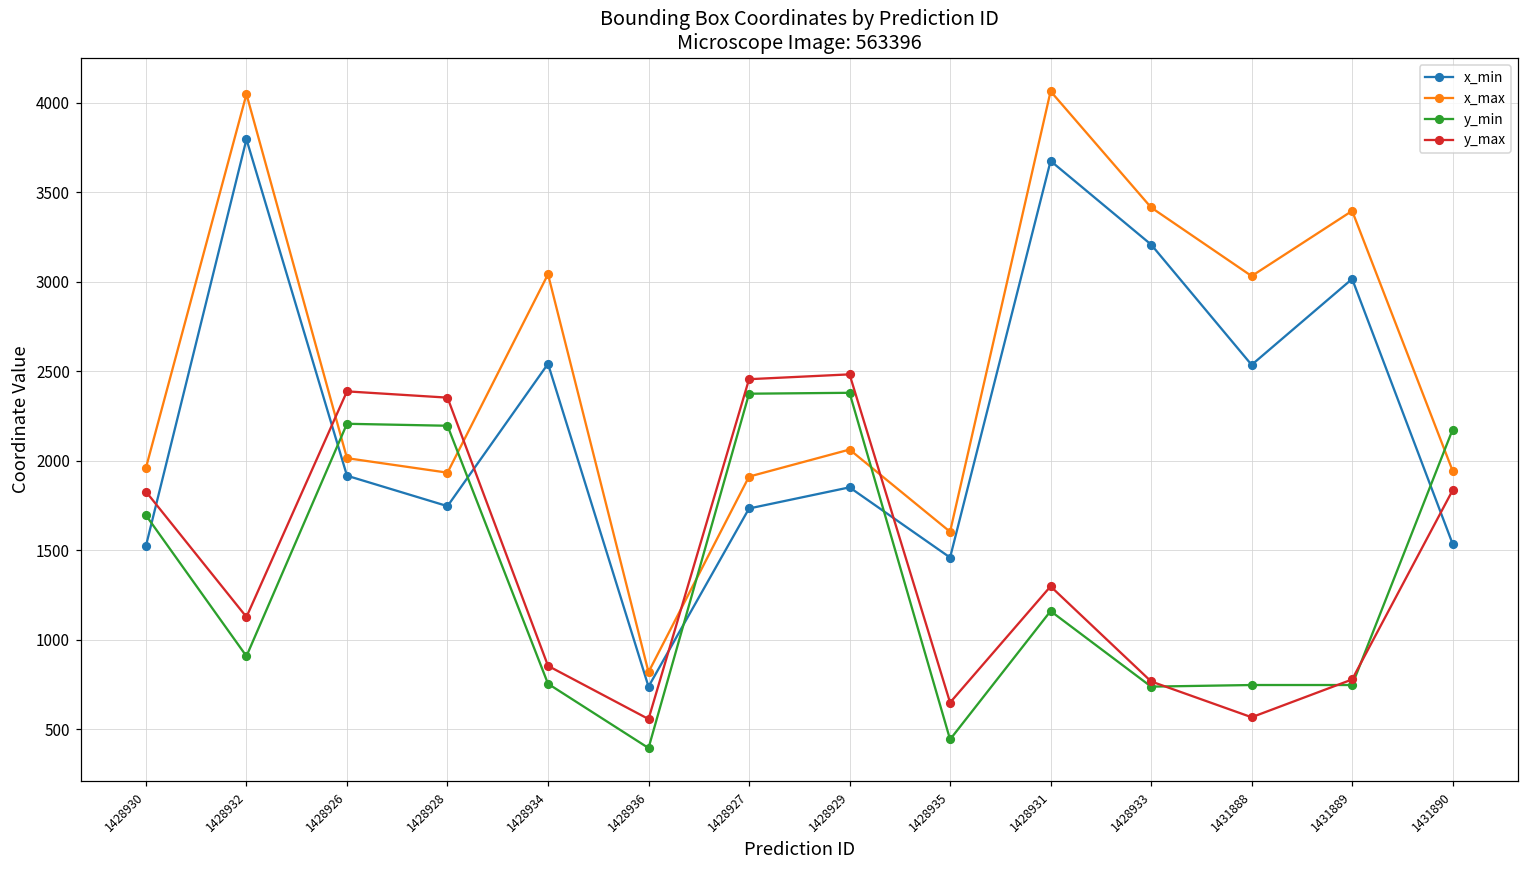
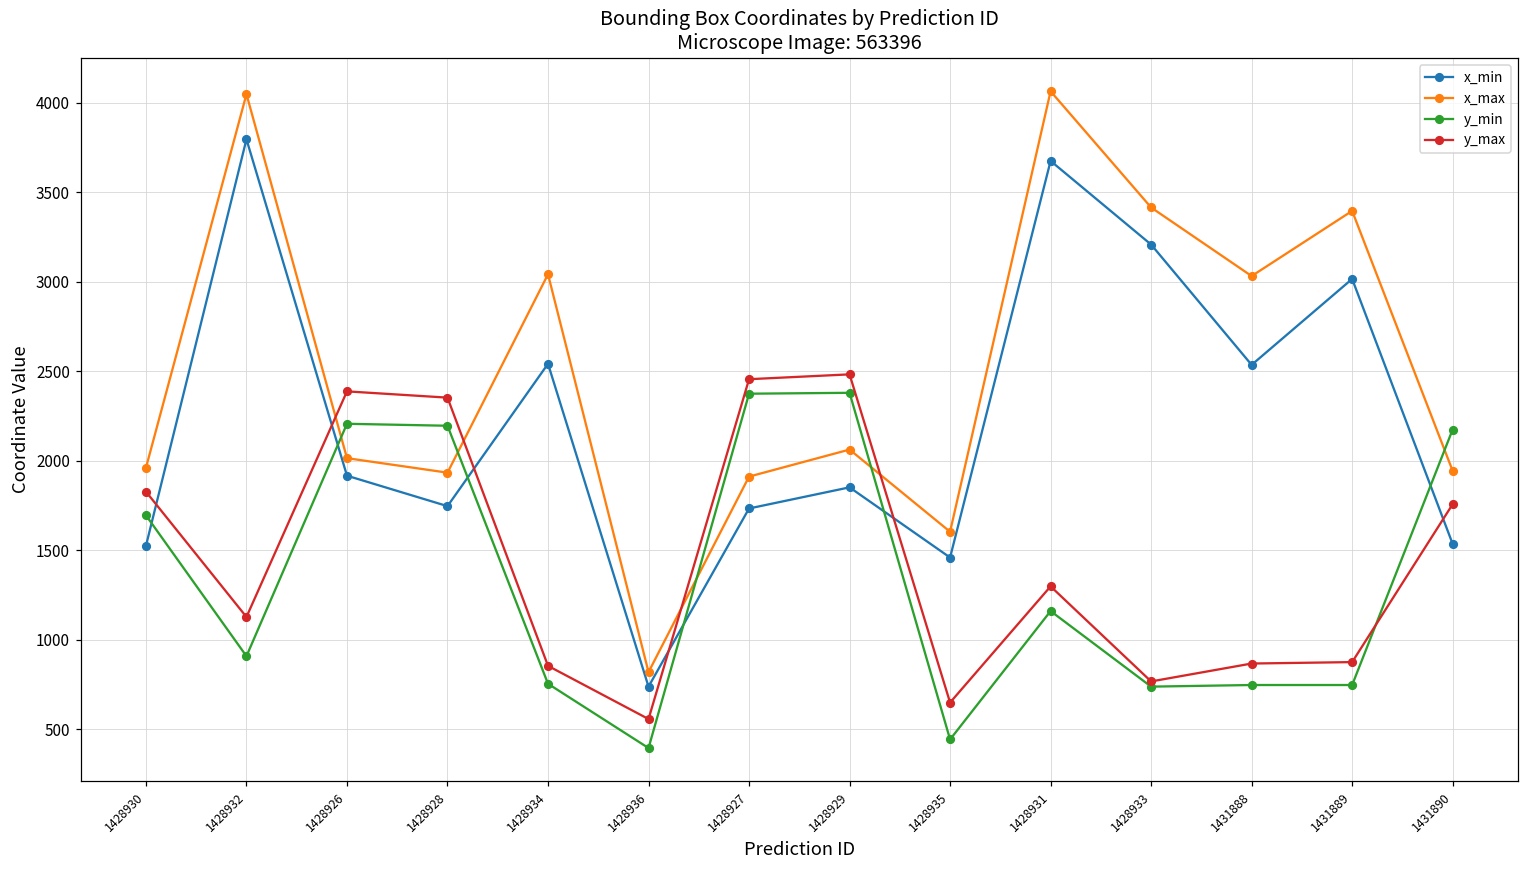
  {
    "x_min": {
      "1428930": 1530,
      "1428932": 3800,
      "1428926": 1920,
      "1428928": 1750,
      "1428934": 2540,
      "1428936": 740,
      "1428927": 1730,
      "1428929": 1850,
      "1428935": 1460,
      "1428931": 3680,
      "1428933": 3210,
      "1431888": 2540,
      "1431889": 3020,
      "1431890": 1540
    },
    "x_max": {
      "1428930": 1960,
      "1428932": 4050,
      "1428926": 2020,
      "1428928": 1930,
      "1428934": 3040,
      "1428936": 820,
      "1428927": 1910,
      "1428929": 2060,
      "1428935": 1600,
      "1428931": 4060,
      "1428933": 3420,
      "1431888": 3030,
      "1431889": 3400,
      "1431890": 1940
    },
    "y_min": {
      "1428930": 1700,
      "1428932": 910,
      "1428926": 2210,
      "1428928": 2200,
      "1428934": 760,
      "1428936": 400,
      "1428927": 2380,
      "1428929": 2380,
      "1428935": 440,
      "1428931": 1160,
      "1428933": 740,
      "1431888": 750,
      "1431889": 750,
      "1431890": 2180
    },
    "y_max": {
      "1428930": 1830,
      "1428932": 1130,
      "1428926": 2390,
      "1428928": 2350,
      "1428934": 860,
      "1428936": 560,
      "1428927": 2460,
      "1428929": 2480,
      "1428935": 650,
      "1428931": 1300,
      "1428933": 770,
-     "1431888": 570,
-     "1431889": 780,
-     "1431890": 1840
+     "1431888": 870,
+     "1431889": 880,
+     "1431890": 1760
    }
  }
